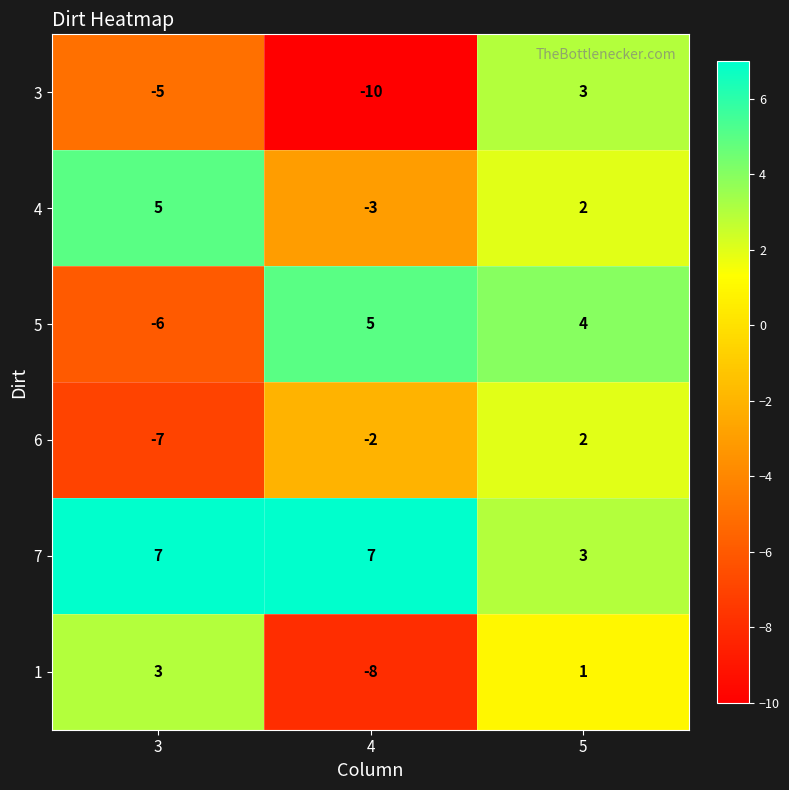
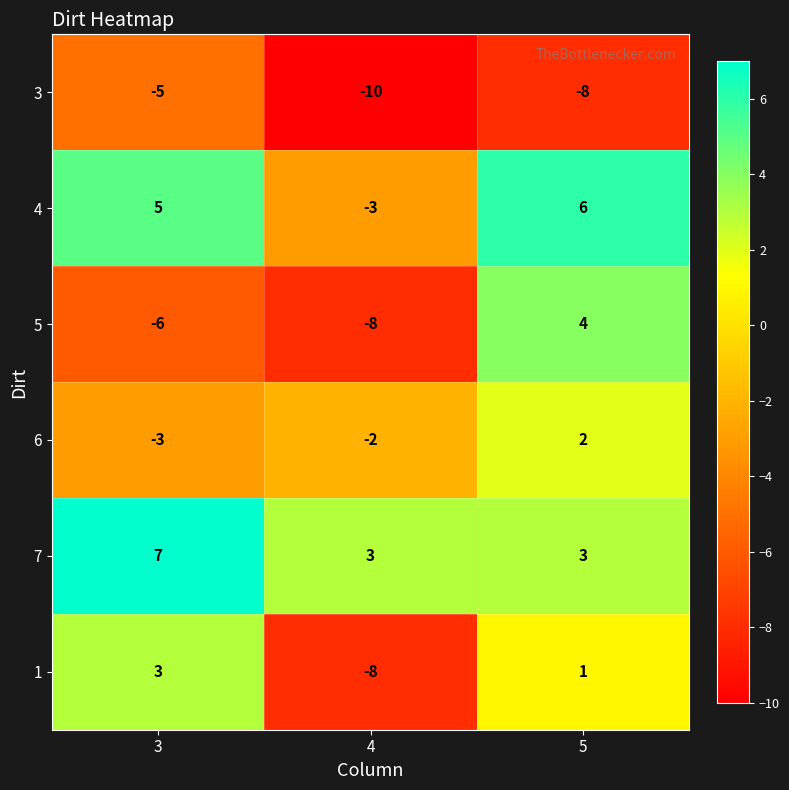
  {
    "3": {
      "3": -5,
      "4": -10,
-     "5": 3
+     "5": -8
    },
    "4": {
      "3": 5,
      "4": -3,
-     "5": 2
+     "5": 6
    },
    "5": {
      "3": -6,
-     "4": 5,
+     "4": -8,
      "5": 4
    },
    "6": {
-     "3": -7,
+     "3": -3,
      "4": -2,
      "5": 2
    },
    "7": {
      "3": 7,
-     "4": 7,
+     "4": 3,
      "5": 3
    },
    "1": {
      "3": 3,
      "4": -8,
      "5": 1
    }
  }
